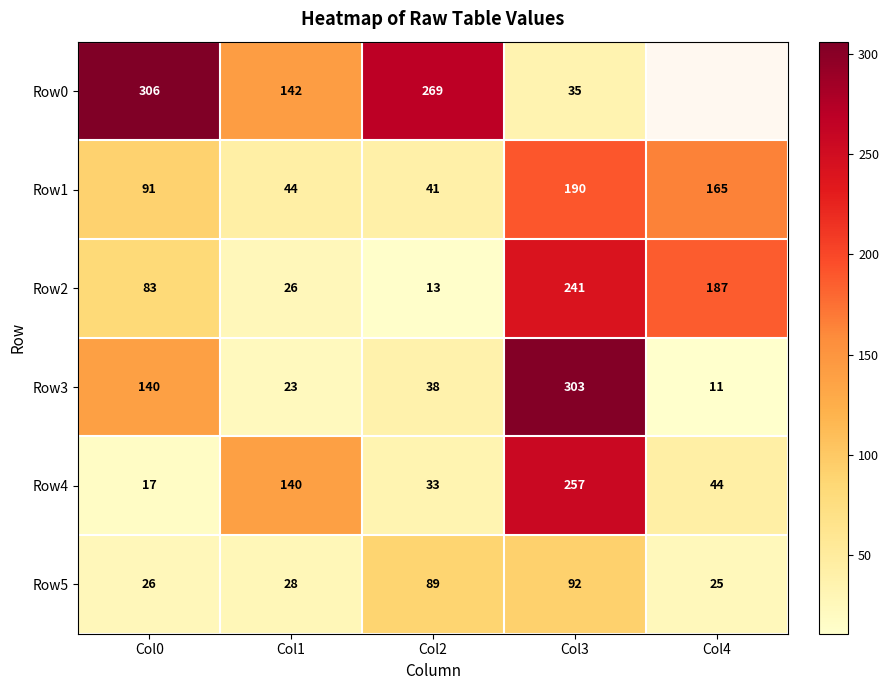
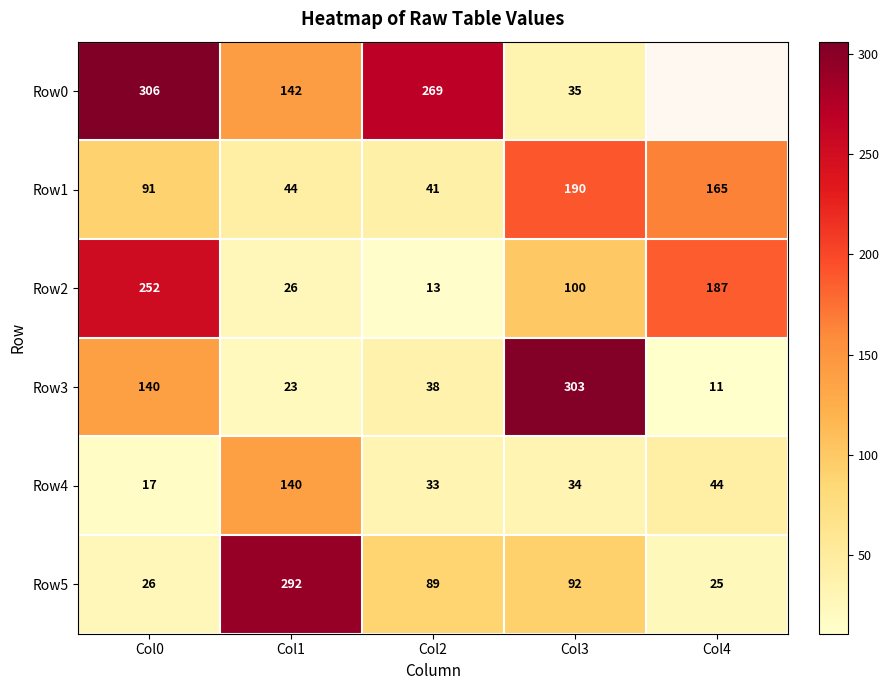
  {
    "Row0": {
      "Col0": 306,
      "Col1": 142,
      "Col2": 269,
      "Col3": 35
    },
    "Row1": {
      "Col0": 91,
      "Col1": 44,
      "Col2": 41,
      "Col3": 190,
      "Col4": 165
    },
    "Row2": {
-     "Col0": 83,
+     "Col0": 252,
      "Col1": 26,
      "Col2": 13,
-     "Col3": 241,
+     "Col3": 100,
      "Col4": 187
    },
    "Row3": {
      "Col0": 140,
      "Col1": 23,
      "Col2": 38,
      "Col3": 303,
      "Col4": 11
    },
    "Row4": {
      "Col0": 17,
      "Col1": 140,
      "Col2": 33,
-     "Col3": 257,
+     "Col3": 34,
      "Col4": 44
    },
    "Row5": {
      "Col0": 26,
-     "Col1": 28,
+     "Col1": 292,
      "Col2": 89,
      "Col3": 92,
      "Col4": 25
    }
  }
